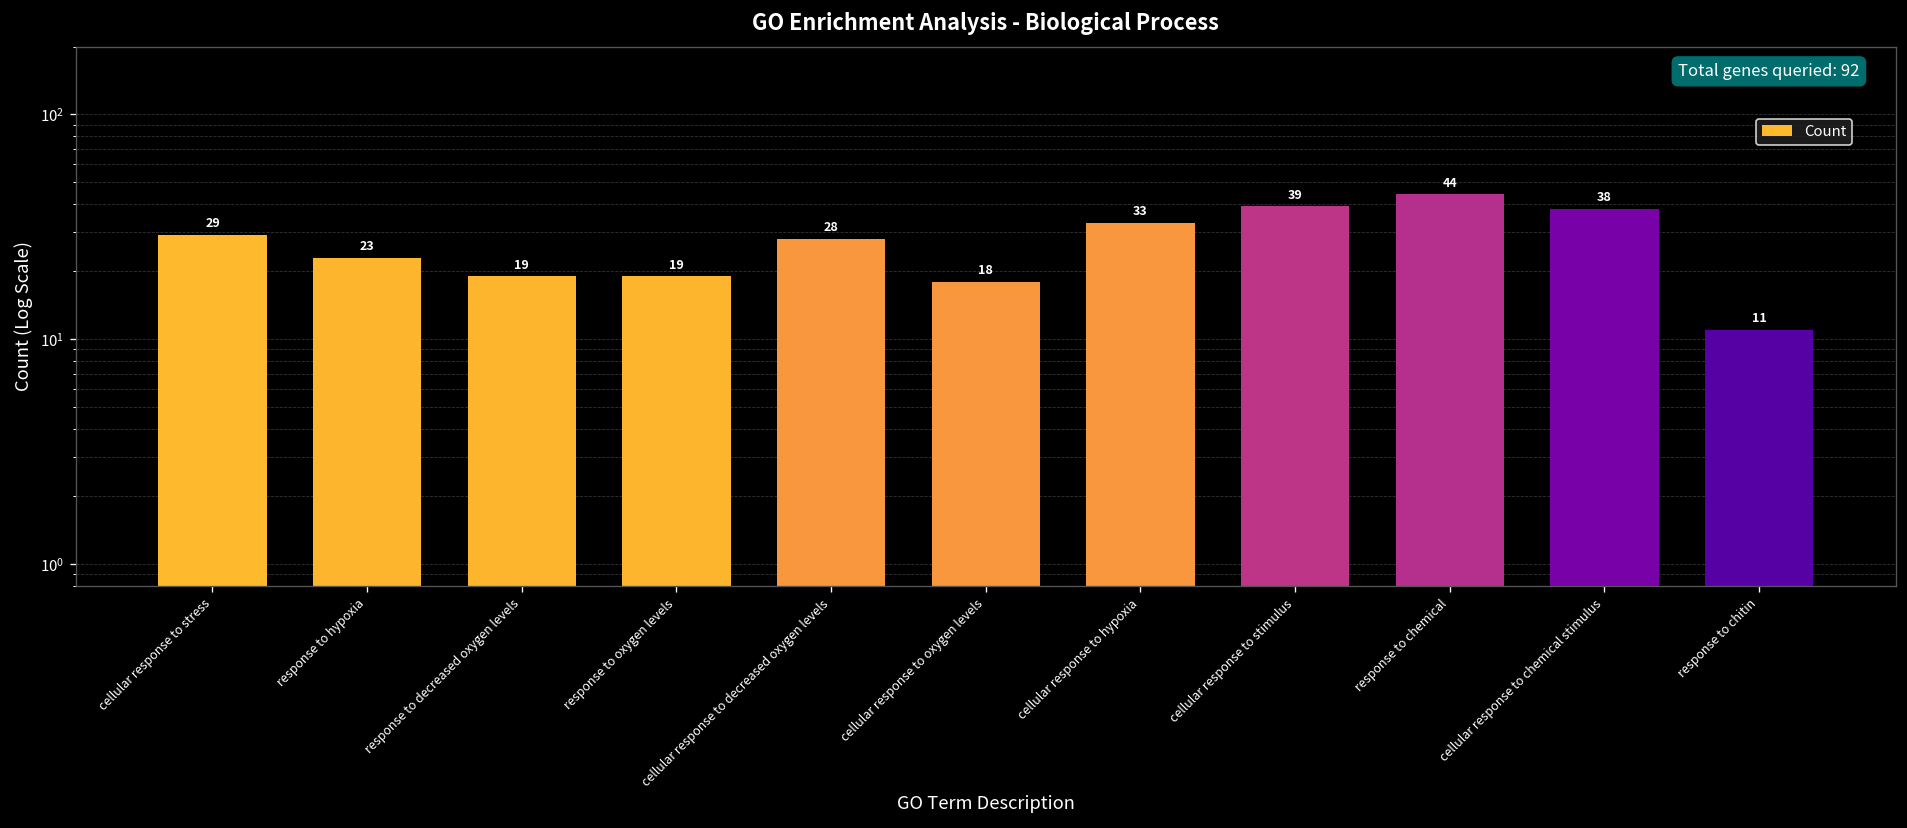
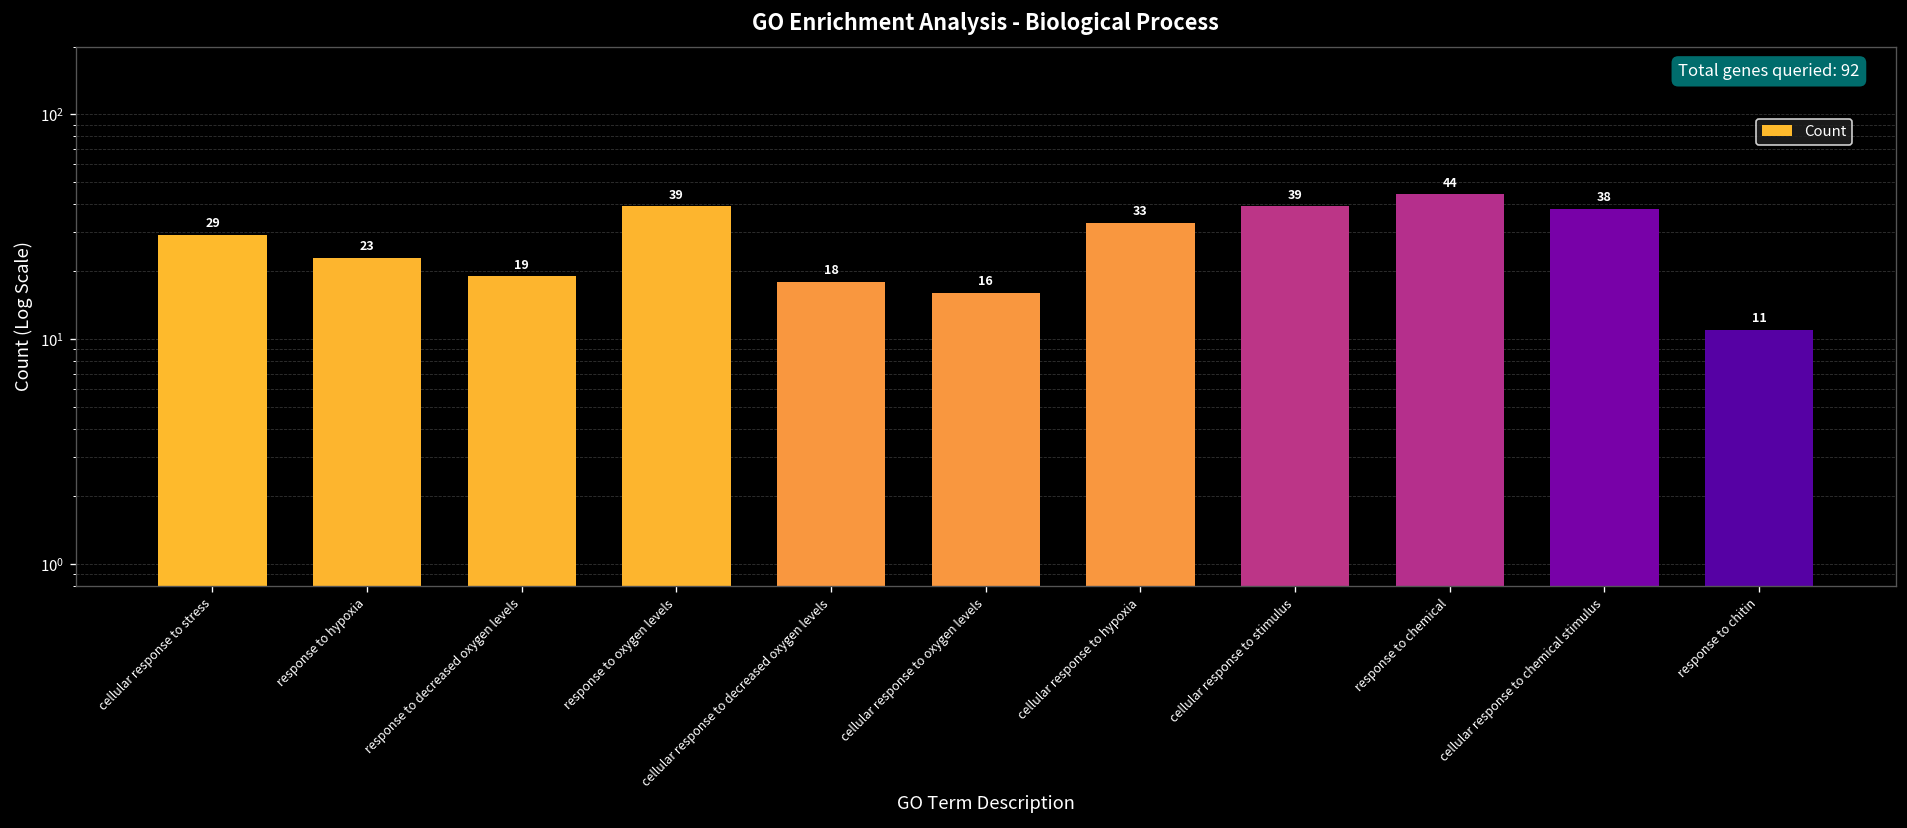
  {
    "cellular response to stress": 29,
    "response to hypoxia": 23,
    "response to decreased oxygen levels": 19,
-   "response to oxygen levels": 19,
-   "cellular response to decreased oxygen levels": 28,
-   "cellular response to oxygen levels": 18,
+   "response to oxygen levels": 39,
+   "cellular response to decreased oxygen levels": 18,
+   "cellular response to oxygen levels": 16,
    "cellular response to hypoxia": 33,
    "cellular response to stimulus": 39,
    "response to chemical": 44,
    "cellular response to chemical stimulus": 38,
    "response to chitin": 11
  }
